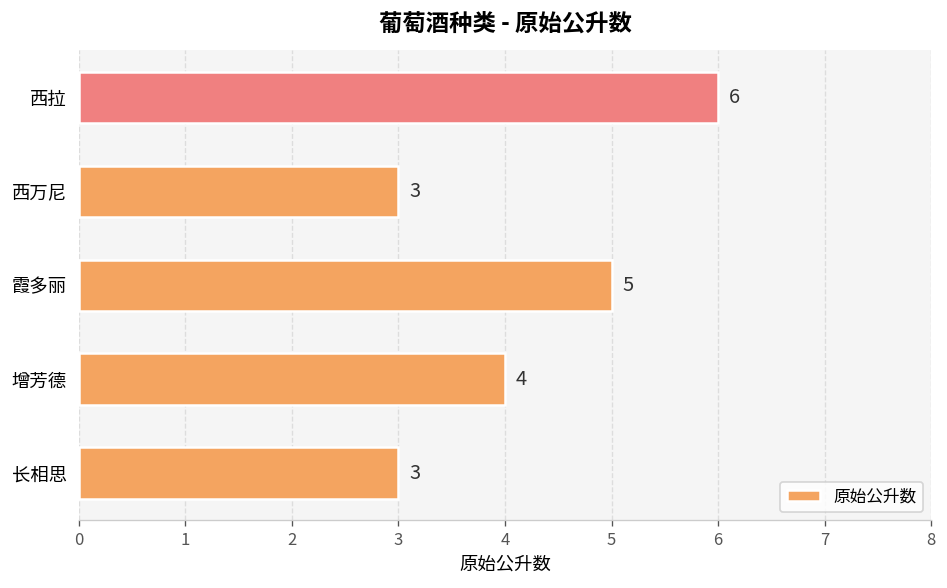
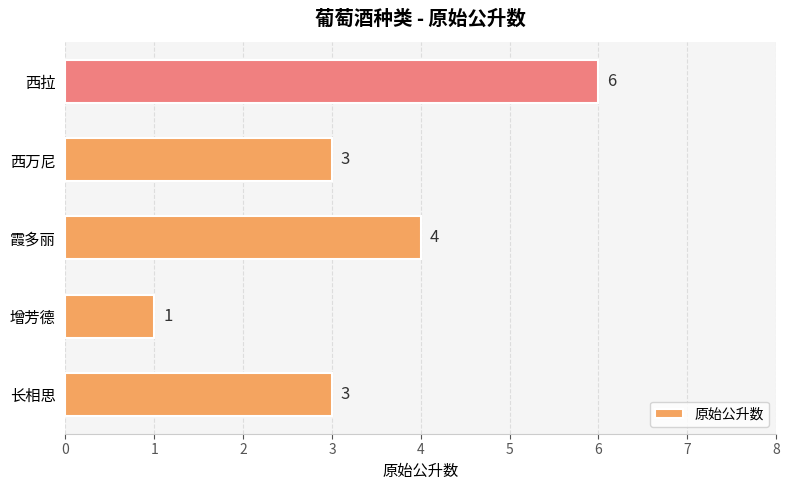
  {
    "西拉": 6,
    "西万尼": 3,
-   "霞多丽": 5,
-   "增芳德": 4,
+   "霞多丽": 4,
+   "增芳德": 1,
    "长相思": 3
  }
